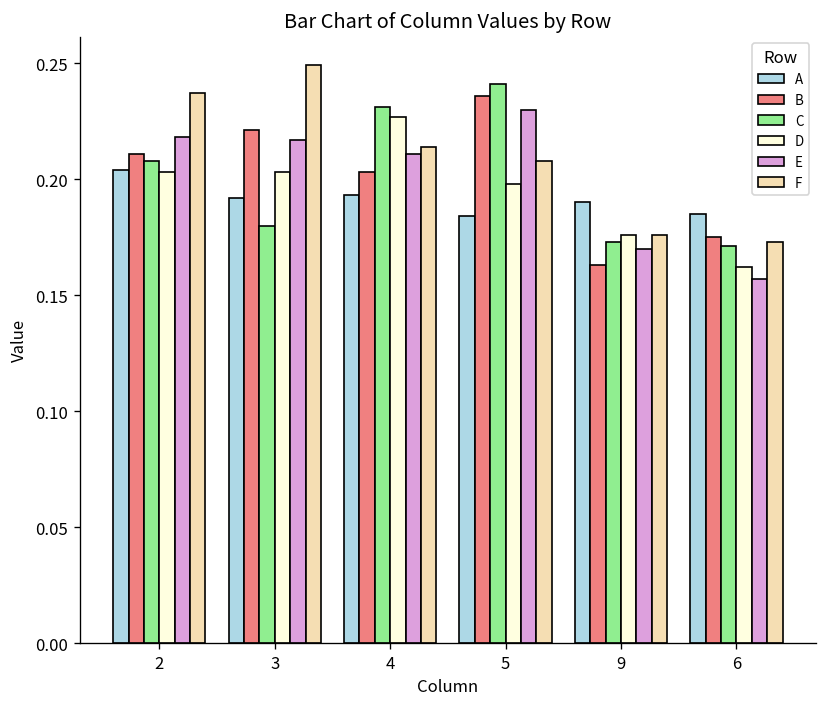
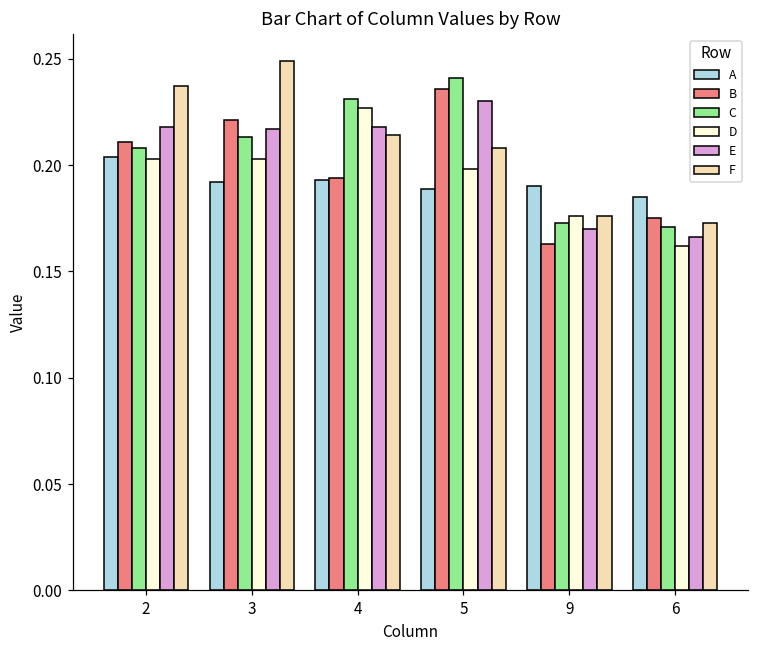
  {
    "A": {
      "2": 0.204,
      "3": 0.192,
      "4": 0.193,
-     "5": 0.184,
+     "5": 0.189,
      "9": 0.190,
      "6": 0.185
    },
    "B": {
      "2": 0.211,
      "3": 0.221,
-     "4": 0.203,
+     "4": 0.194,
      "5": 0.236,
      "9": 0.163,
      "6": 0.175
    },
    "C": {
      "2": 0.208,
-     "3": 0.180,
+     "3": 0.213,
      "4": 0.231,
      "5": 0.241,
      "9": 0.173,
      "6": 0.171
    },
    "E": {
      "2": 0.218,
      "3": 0.217,
-     "4": 0.211,
+     "4": 0.218,
      "5": 0.230,
      "9": 0.170,
-     "6": 0.157
+     "6": 0.166
    }
  }
